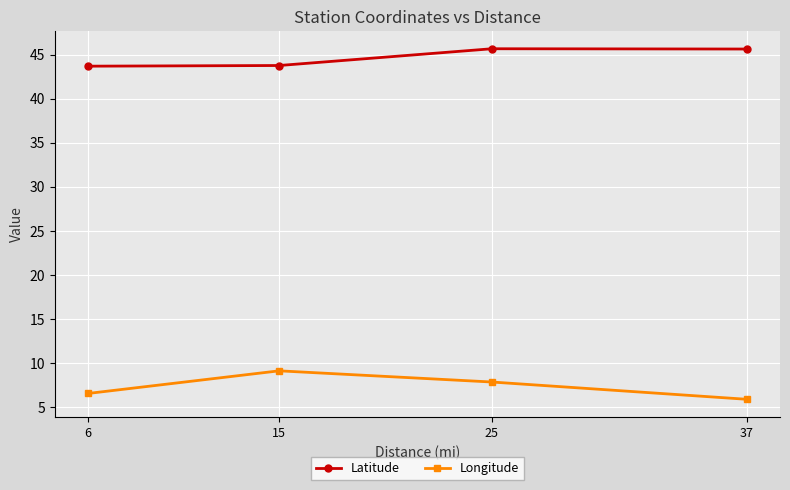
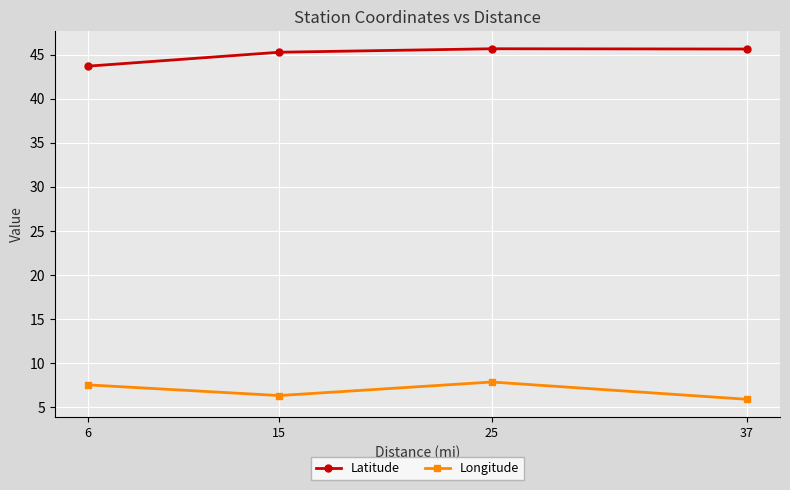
  {
    "Latitude": {
      "6": 44,
-     "15": 44,
+     "15": 45,
      "25": 46,
      "37": 46
    },
    "Longitude": {
-     "6": 7,
-     "15": 9,
+     "6": 8,
+     "15": 6,
      "25": 8,
      "37": 6
    }
  }
